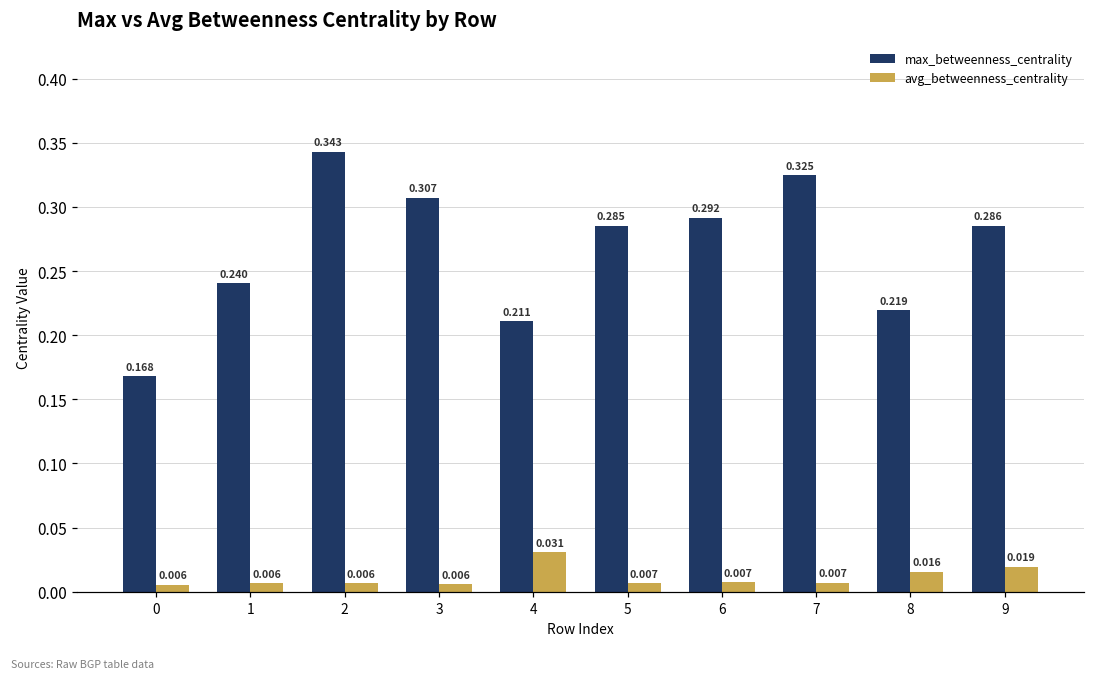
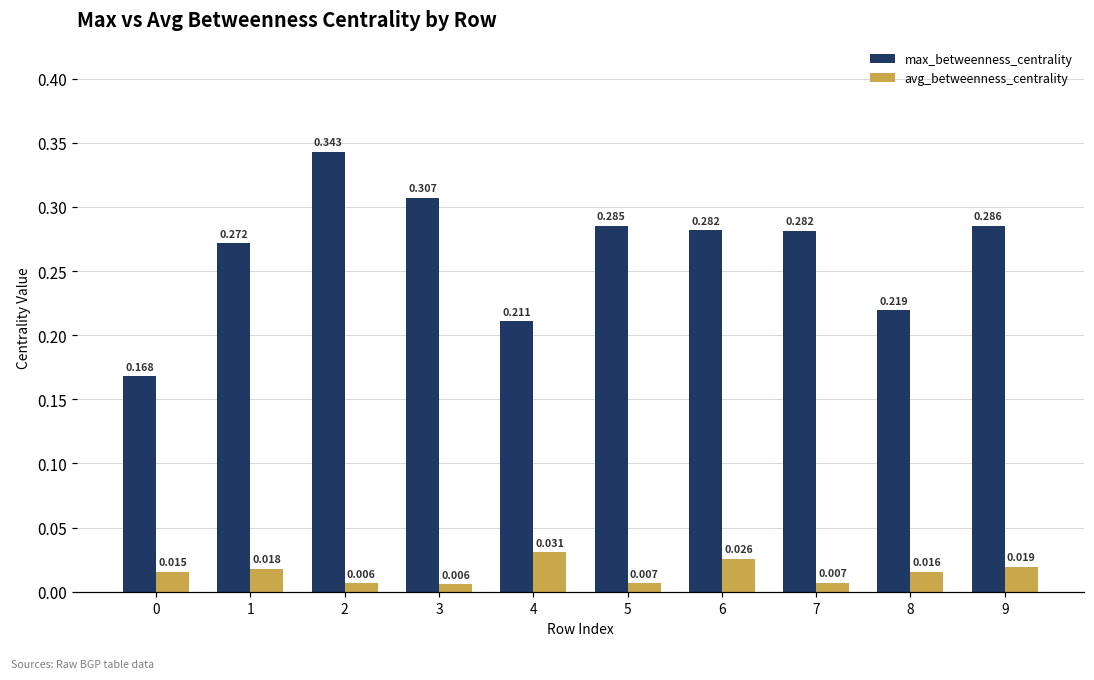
  {
    "max_betweenness_centrality": {
      "0": 0.168,
-     "1": 0.240,
+     "1": 0.272,
      "2": 0.343,
      "3": 0.307,
      "4": 0.211,
      "5": 0.285,
-     "6": 0.292,
-     "7": 0.325,
+     "6": 0.282,
+     "7": 0.282,
      "8": 0.219,
      "9": 0.286
    },
    "avg_betweenness_centrality": {
-     "0": 0.006,
-     "1": 0.006,
+     "0": 0.015,
+     "1": 0.018,
      "2": 0.006,
      "3": 0.006,
      "4": 0.031,
      "5": 0.007,
-     "6": 0.007,
+     "6": 0.026,
      "7": 0.007,
      "8": 0.016,
      "9": 0.019
    }
  }
